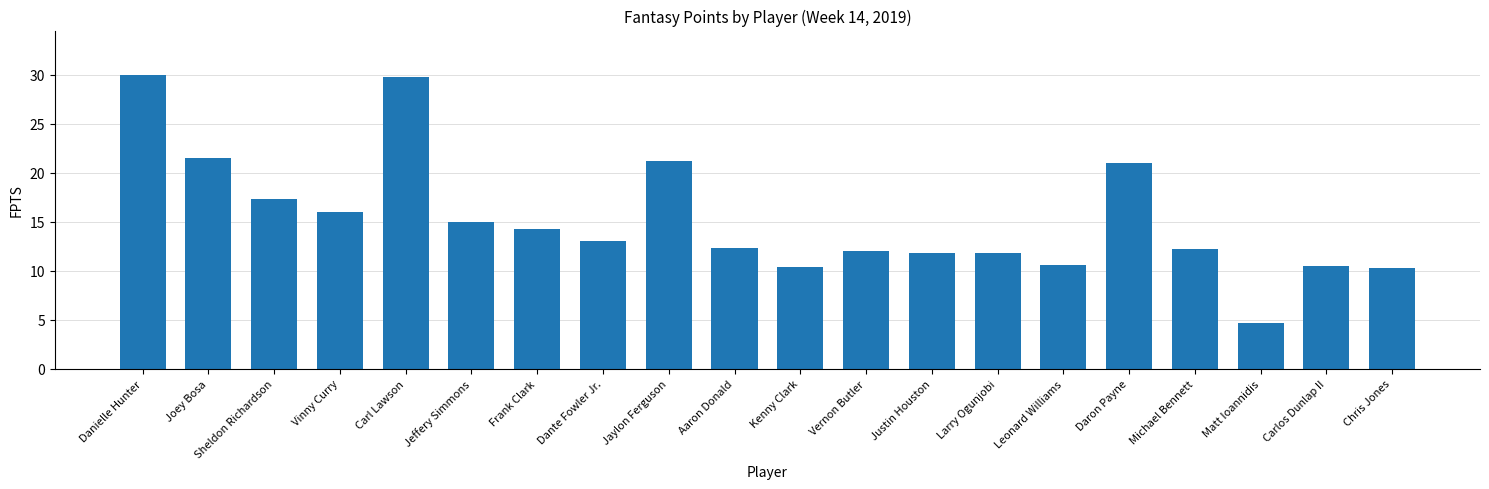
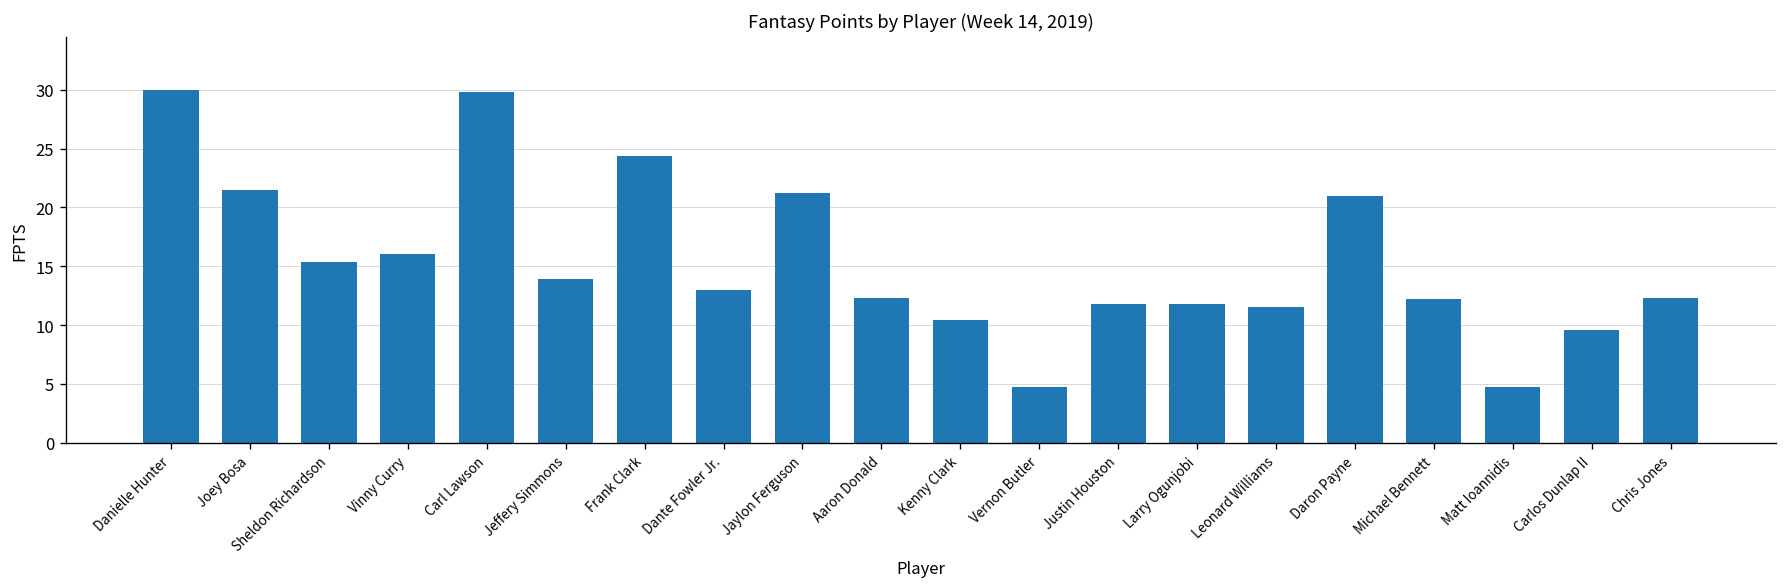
  {
    "Danielle Hunter": 30,
    "Joey Bosa": 22,
-   "Sheldon Richardson": 17,
+   "Sheldon Richardson": 15,
    "Vinny Curry": 16,
    "Carl Lawson": 30,
-   "Jeffery Simmons": 15,
-   "Frank Clark": 14,
+   "Jeffery Simmons": 14,
+   "Frank Clark": 24,
    "Dante Fowler Jr.": 13,
    "Jaylon Ferguson": 21,
    "Aaron Donald": 12,
    "Kenny Clark": 10,
-   "Vernon Butler": 12,
+   "Vernon Butler": 5,
    "Justin Houston": 12,
    "Larry Ogunjobi": 12,
-   "Leonard Williams": 11,
+   "Leonard Williams": 12,
    "Daron Payne": 21,
    "Michael Bennett": 12,
    "Matt Ioannidis": 5,
-   "Carlos Dunlap II": 11,
-   "Chris Jones": 10
+   "Carlos Dunlap II": 10,
+   "Chris Jones": 12
  }
